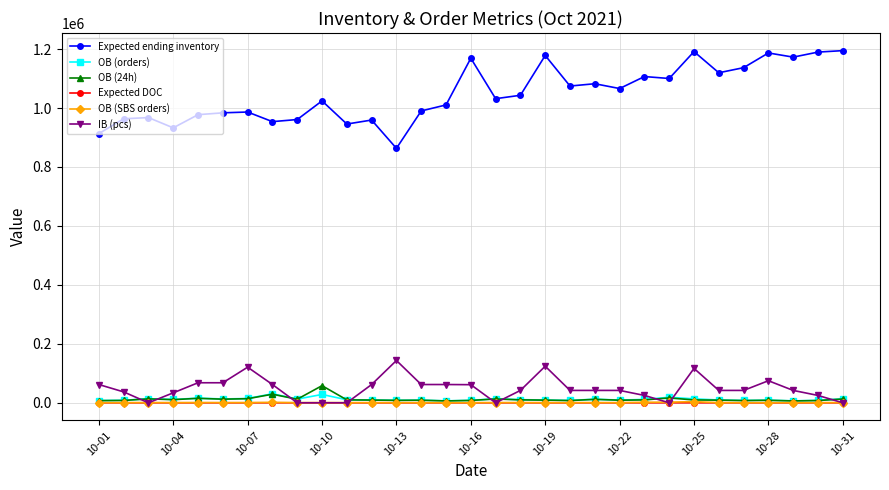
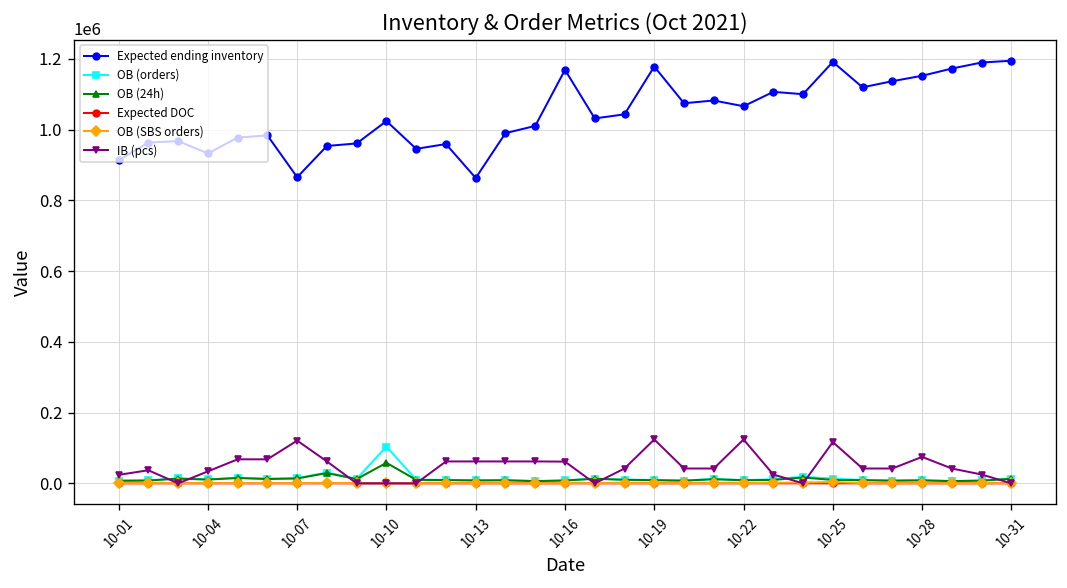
  {
    "Expected ending inventory": {
-     "10-07": 990000,
+     "10-07": 870000,
      "10-10": 1020000,
      "10-13": 860000,
      "10-16": 1170000,
      "10-19": 1180000,
      "10-22": 1070000,
      "10-25": 1190000,
-     "10-28": 1190000,
+     "10-28": 1150000,
      "10-31": 1190000
    },
    "OB (orders)": {
-     "10-10": 30000
+     "10-10": 100000
    },
    "OB (24h)": {
      "10-10": 60000
    },
    "IB (pcs)": {
-     "10-01": 60000,
+     "10-01": 20000,
      "10-04": 30000,
      "10-07": 120000,
-     "10-13": 140000,
+     "10-13": 60000,
      "10-16": 60000,
      "10-19": 120000,
-     "10-22": 40000,
+     "10-22": 120000,
      "10-25": 120000,
      "10-28": 70000
    }
  }
